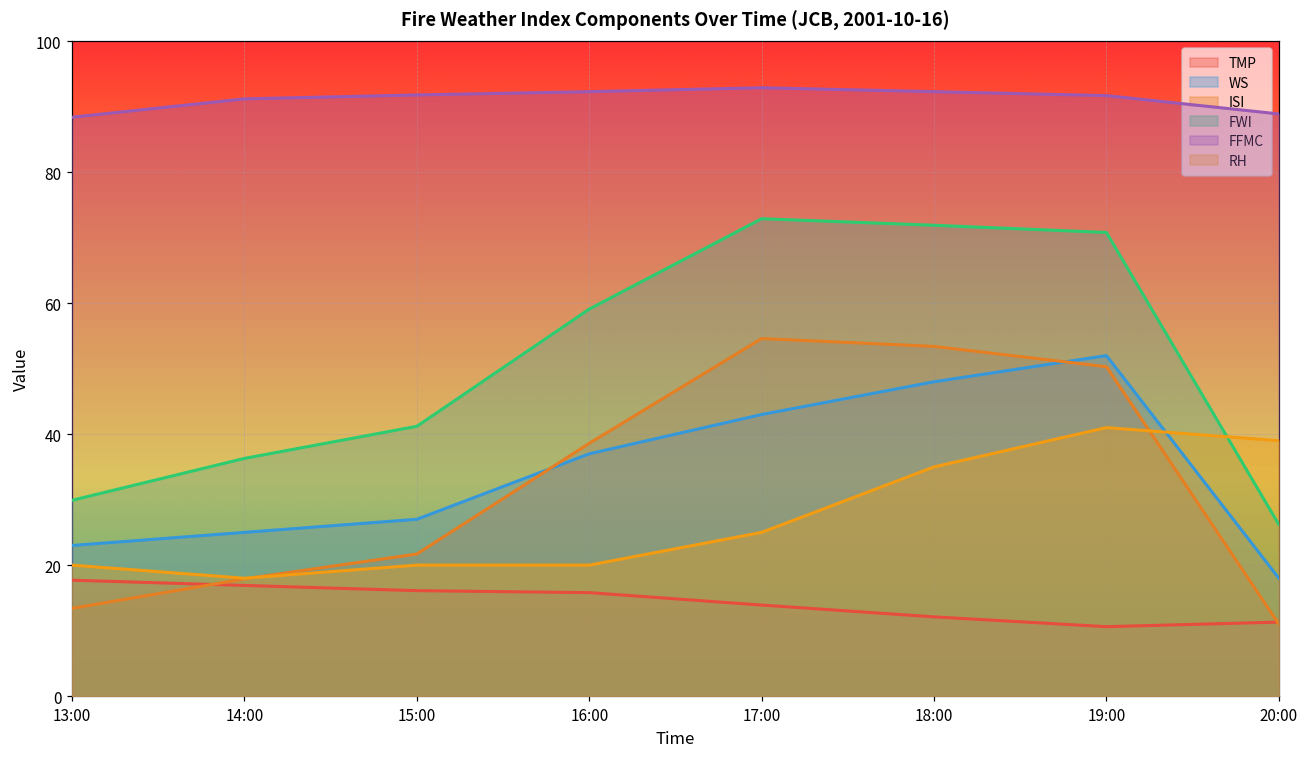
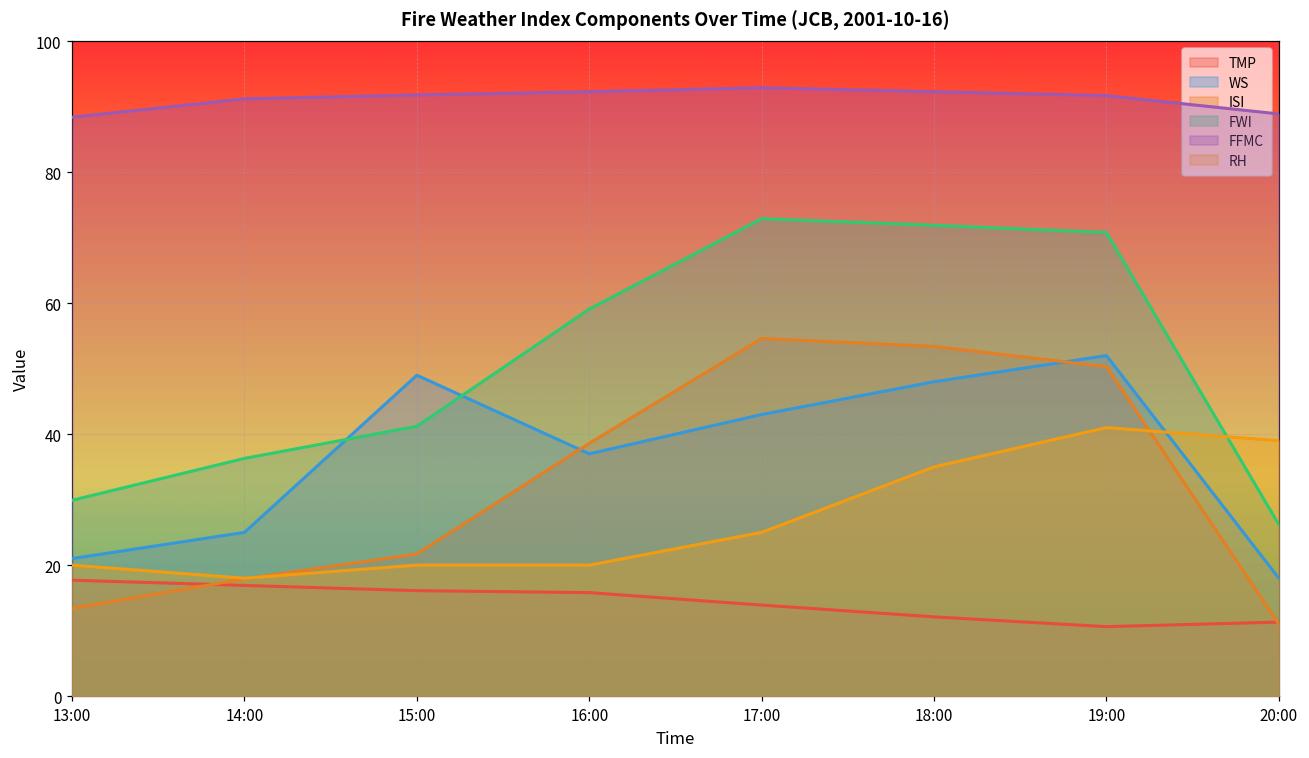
  {
    "WS": {
-     "13:00": 23,
+     "13:00": 21,
      "14:00": 25,
-     "15:00": 27,
+     "15:00": 49,
      "16:00": 37,
      "17:00": 43,
      "18:00": 48,
      "19:00": 52,
      "20:00": 18
    },
    "FWI": {
      "13:00": 30,
      "14:00": 36,
      "15:00": 41,
      "16:00": 59,
      "17:00": 73,
      "18:00": 72,
      "19:00": 71,
      "20:00": 26
    },
    "FFMC": {
      "13:00": 88,
      "14:00": 91,
      "15:00": 92,
      "16:00": 92,
      "17:00": 93,
      "18:00": 92,
      "19:00": 92,
      "20:00": 89
    }
  }
